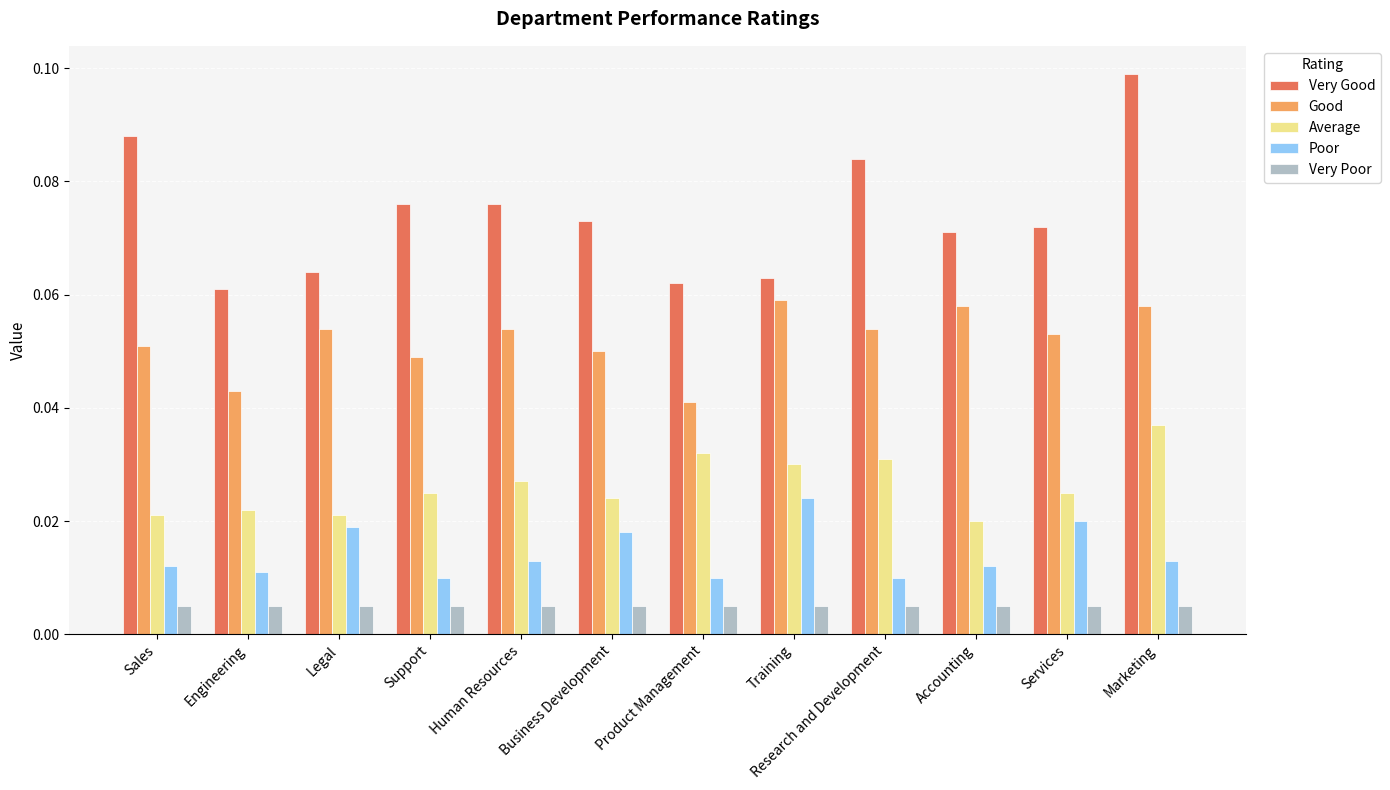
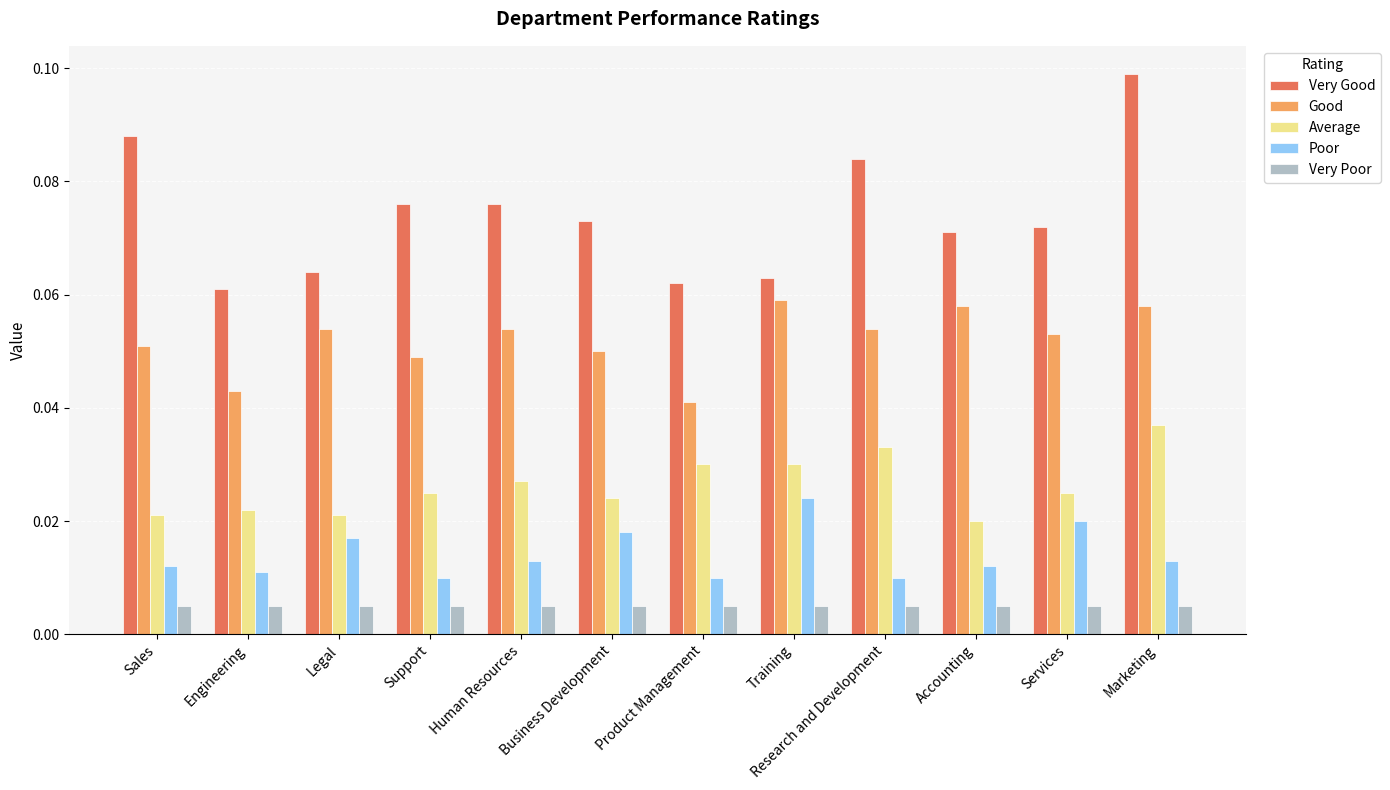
  {
    "Average": {
      "Sales": 0.021,
      "Engineering": 0.022,
      "Legal": 0.021,
      "Support": 0.025,
      "Human Resources": 0.027,
      "Business Development": 0.024,
-     "Product Management": 0.032,
+     "Product Management": 0.030,
      "Training": 0.030,
-     "Research and Development": 0.031,
+     "Research and Development": 0.033,
      "Accounting": 0.020,
      "Services": 0.025,
      "Marketing": 0.037
    },
    "Poor": {
      "Sales": 0.012,
      "Engineering": 0.011,
-     "Legal": 0.019,
+     "Legal": 0.017,
      "Support": 0.010,
      "Human Resources": 0.013,
      "Business Development": 0.018,
      "Product Management": 0.010,
      "Training": 0.024,
      "Research and Development": 0.010,
      "Accounting": 0.012,
      "Services": 0.020,
      "Marketing": 0.013
    },
    "Very Poor": {
      "Sales": 0.005,
      "Engineering": 0.005,
      "Legal": 0.005,
      "Support": 0.005,
      "Human Resources": 0.005,
      "Business Development": 0.005,
      "Product Management": 0.005,
      "Training": 0.005,
      "Research and Development": 0.005,
      "Accounting": 0.005,
      "Services": 0.005,
      "Marketing": 0.005
    }
  }
